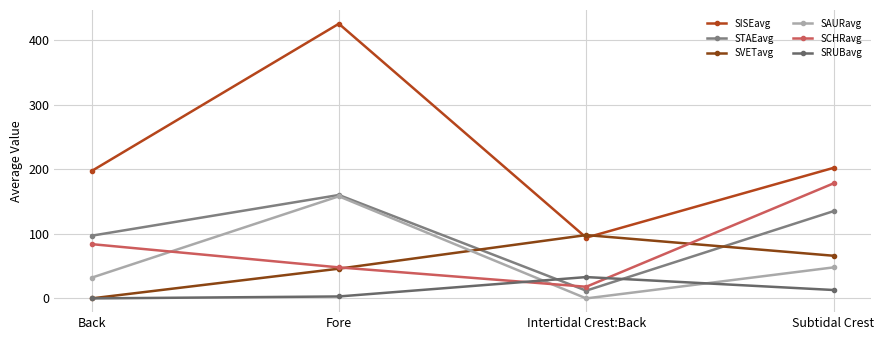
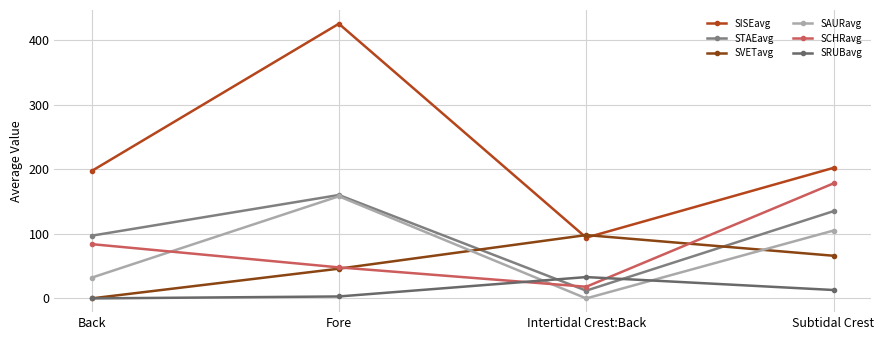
  {
    "SAURavg": {
      "Back": 30,
      "Intertidal Crest:Back": 0,
-     "Subtidal Crest": 50
+     "Subtidal Crest": 110
    },
    "SCHRavg": {
      "Back": 80,
      "Intertidal Crest:Back": 20,
      "Subtidal Crest": 180
    }
  }
